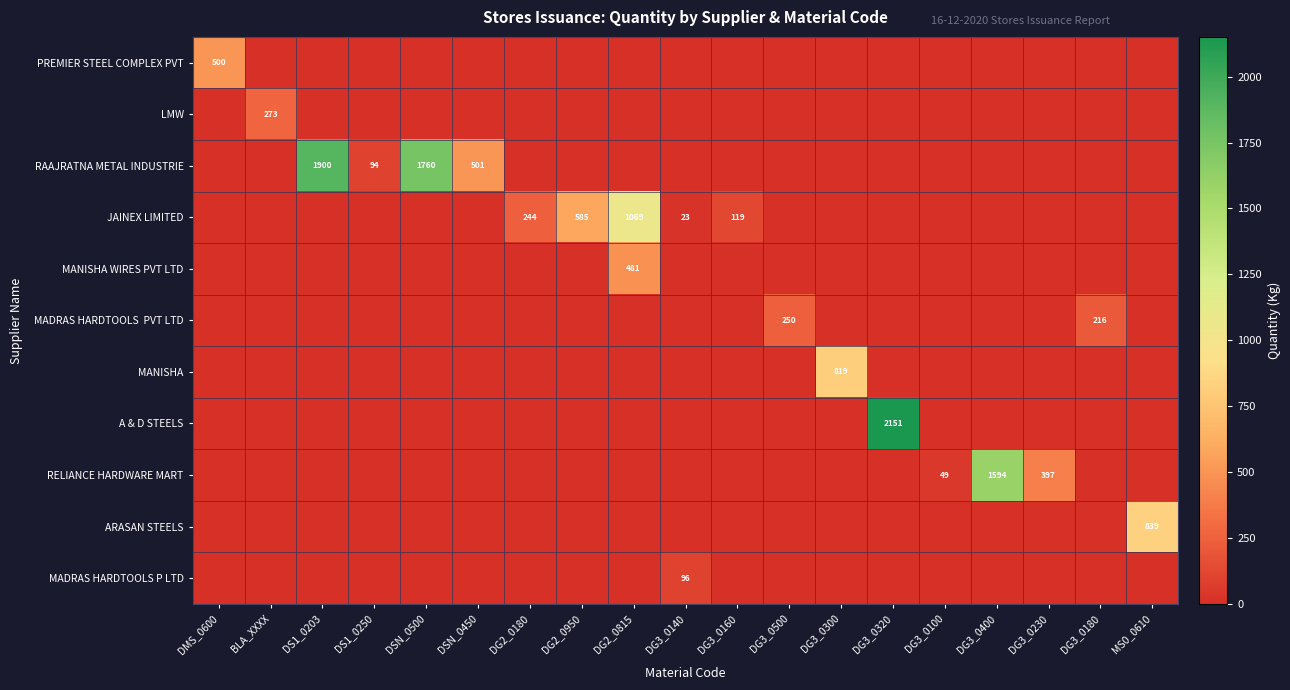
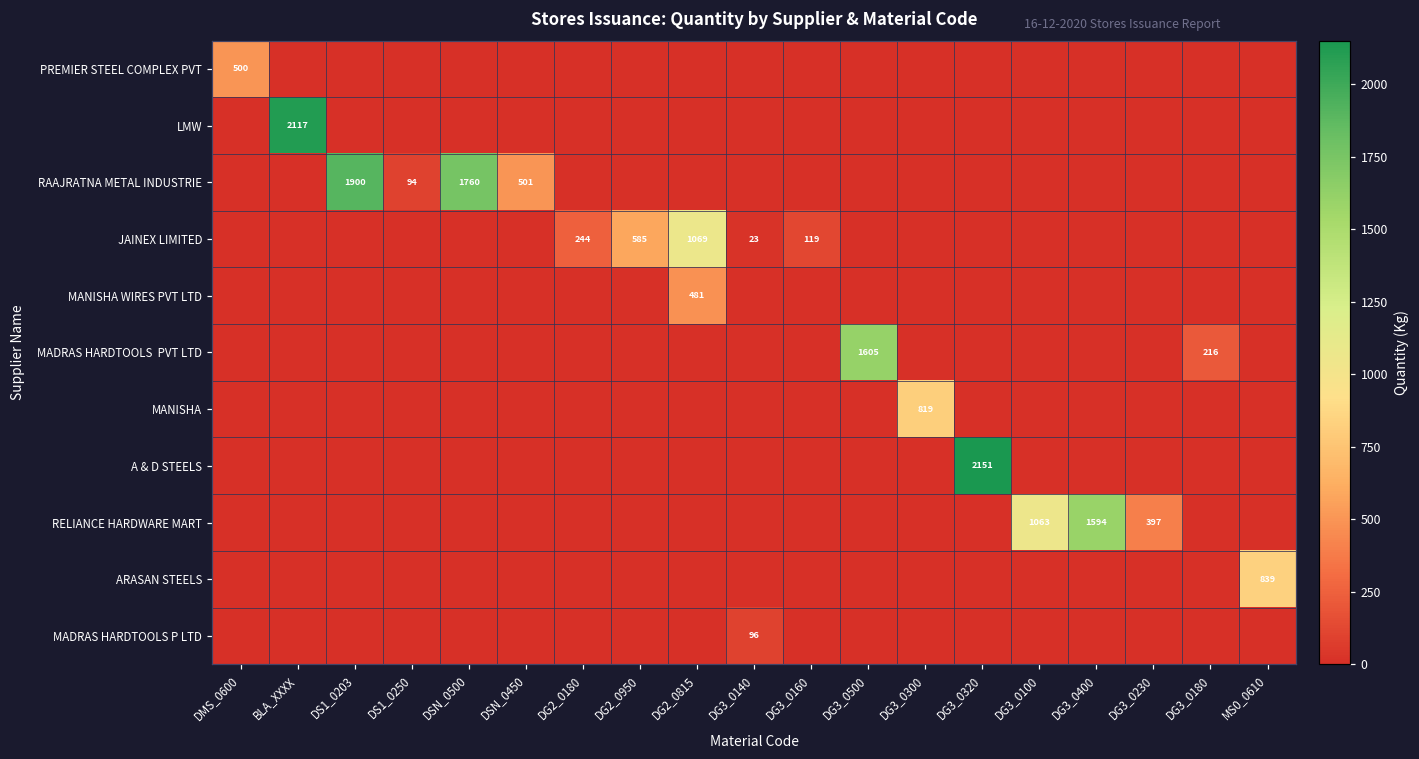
  {
    "PREMIER STEEL COMPLEX PVT": {
      "DMS_0600": 500
    },
    "LMW": {
-     "BLA_XXXX": 273
+     "BLA_XXXX": 2117
    },
    "RAAJRATNA METAL INDUSTRIE": {
      "DS1_0203": 1900,
      "DS1_0250": 94,
      "DSN_0500": 1760,
      "DSN_0450": 501
    },
    "JAINEX LIMITED": {
      "DG2_0180": 244,
      "DG2_0950": 585,
      "DG2_0815": 1069,
      "DG3_0140": 23,
      "DG3_0160": 119
    },
    "MANISHA WIRES PVT LTD": {
      "DG2_0815": 481
    },
    "MADRAS HARDTOOLS PVT LTD": {
-     "DG3_0500": 250,
+     "DG3_0500": 1605,
      "DG3_0180": 216
    },
    "MANISHA": {
      "DG3_0300": 819
    },
    "A & D STEELS": {
      "DG3_0320": 2151
    },
    "RELIANCE HARDWARE MART": {
-     "DG3_0100": 49,
+     "DG3_0100": 1063,
      "DG3_0400": 1594,
      "DG3_0230": 397
    },
    "ARASAN STEELS": {
      "MS0_0610": 839
    },
    "MADRAS HARDTOOLS P LTD": {
      "DG3_0140": 96
    }
  }
